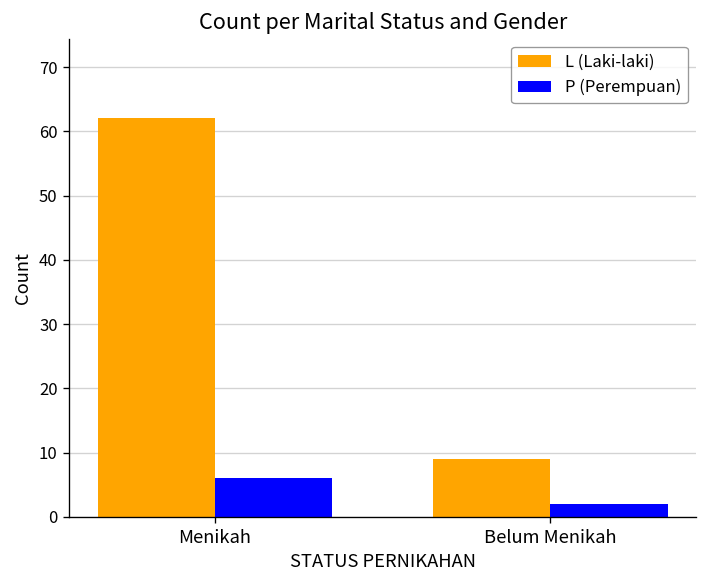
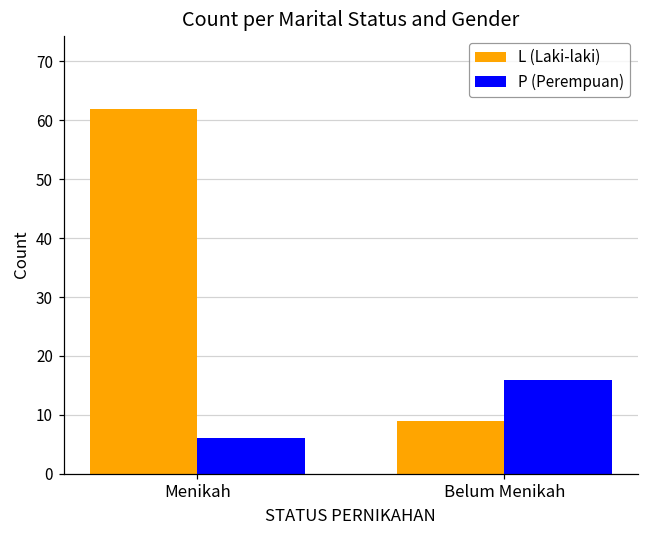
  {
    "L (Laki-laki)": {
      "Menikah": 62,
      "Belum Menikah": 9
    },
    "P (Perempuan)": {
      "Menikah": 6,
-     "Belum Menikah": 2
+     "Belum Menikah": 16
    }
  }
